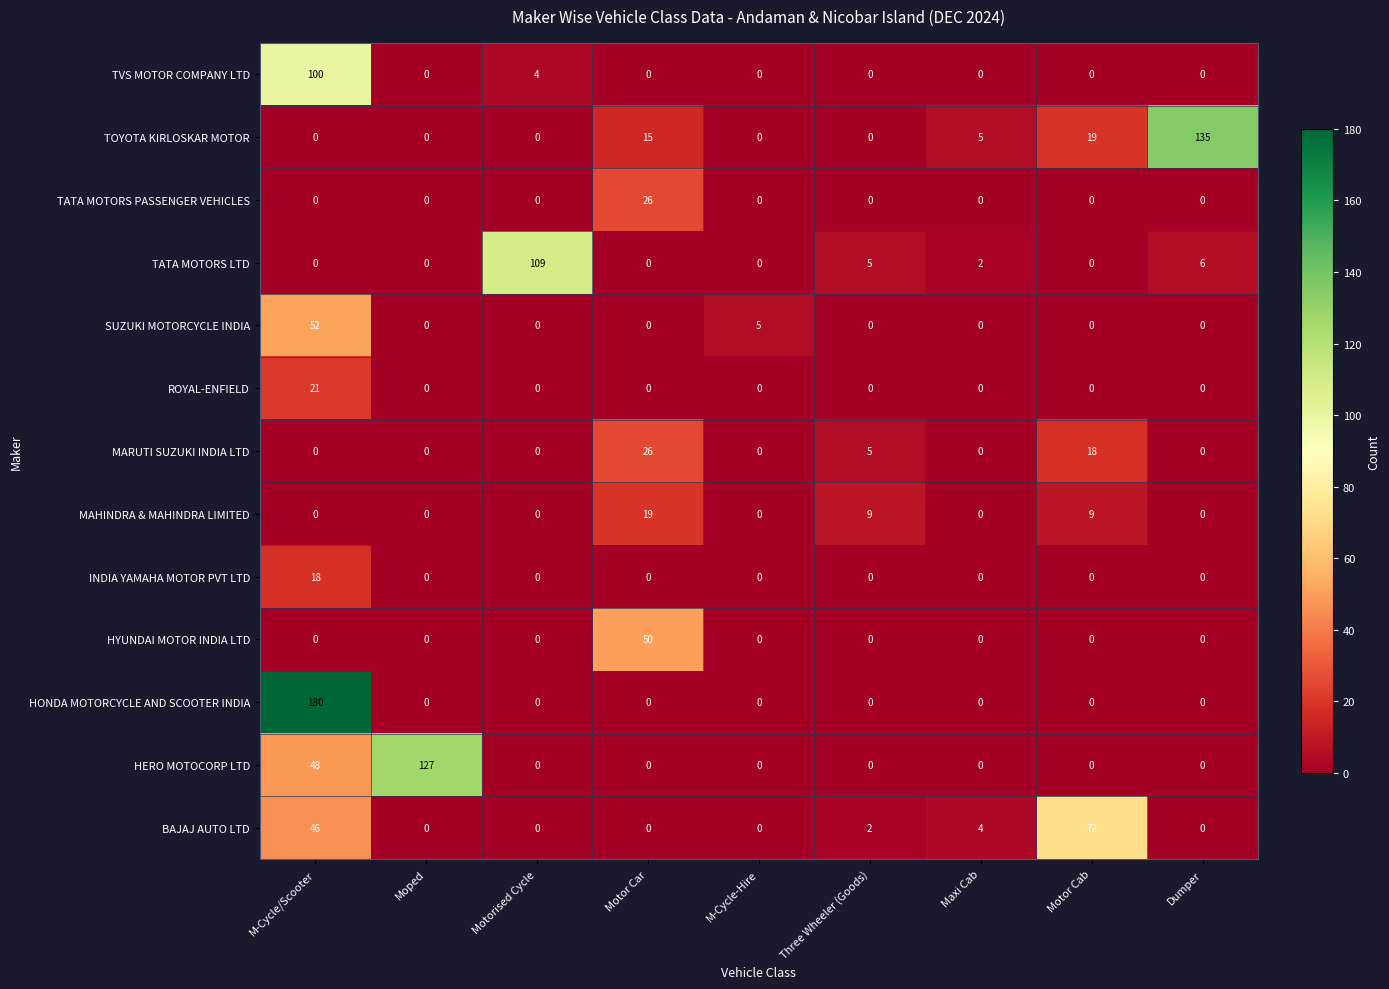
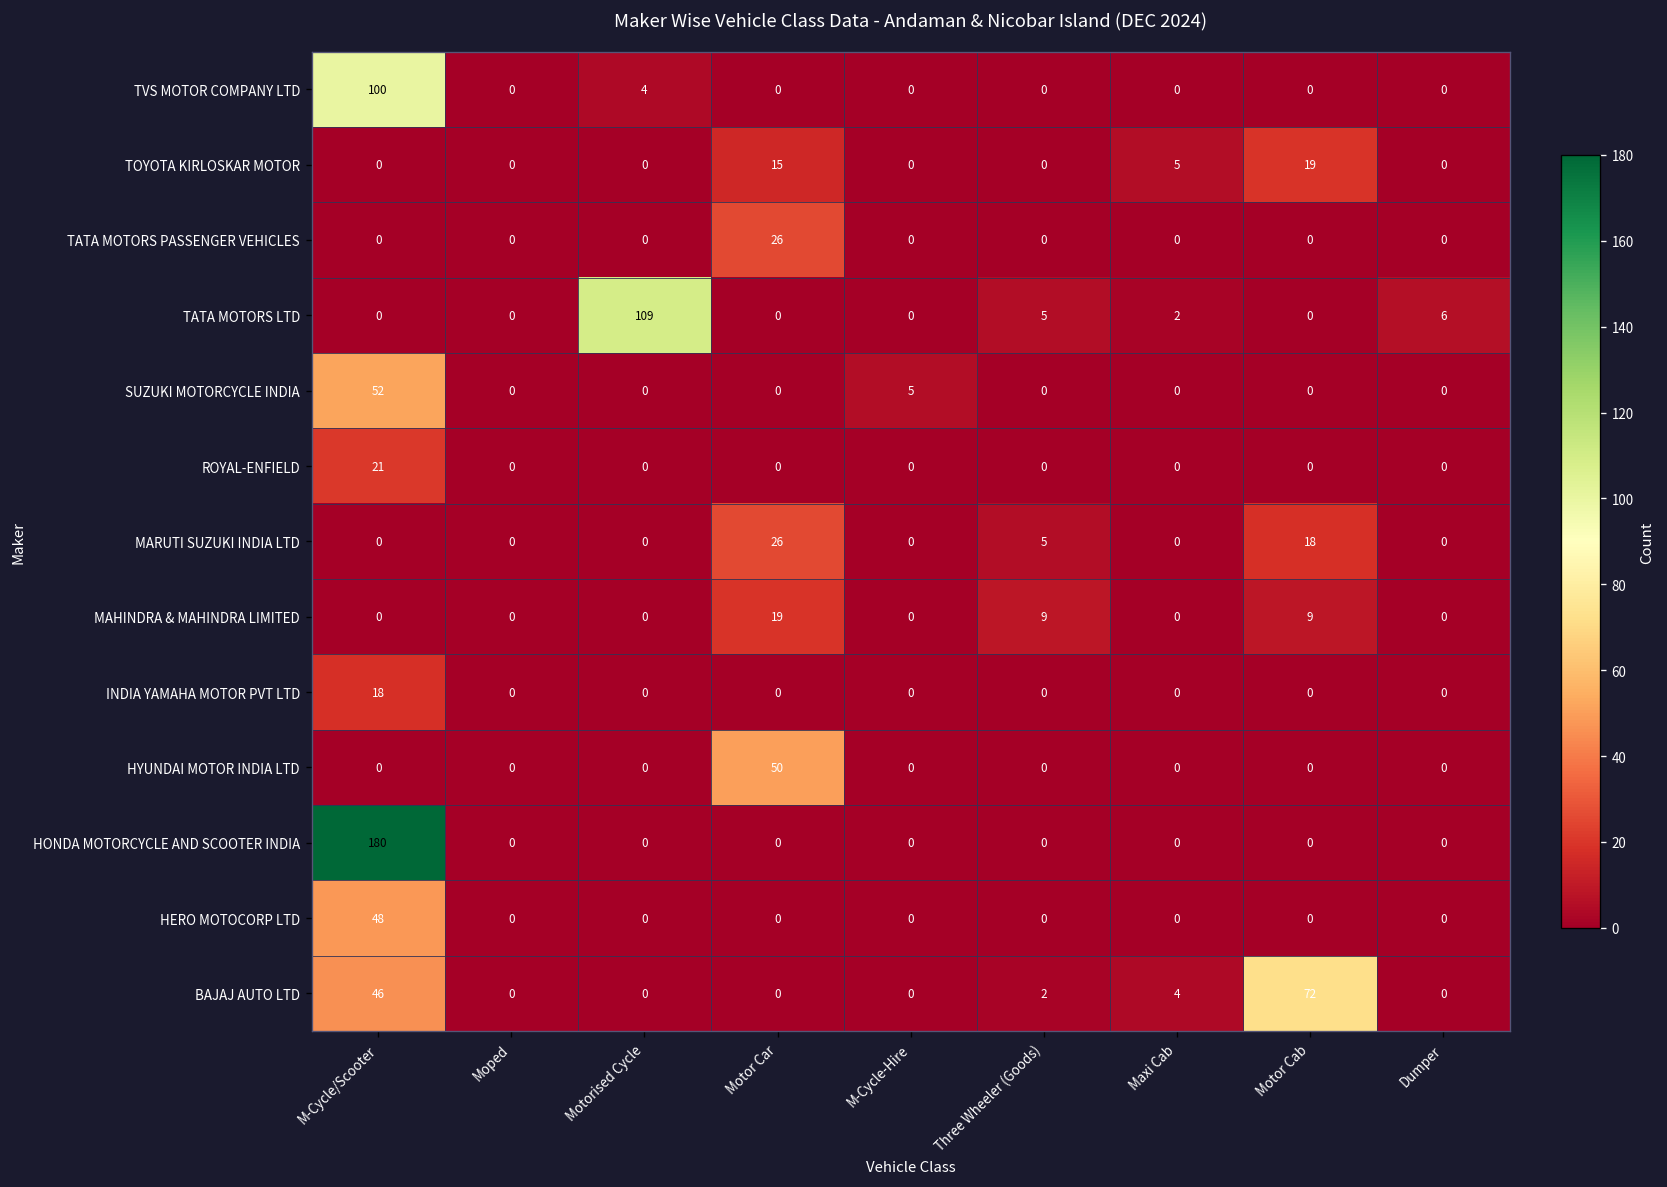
  {
    "TVS MOTOR COMPANY LTD": {
      "M-Cycle/Scooter": 100,
      "Moped": 0,
      "Motorised Cycle": 4,
      "Motor Car": 0,
      "M-Cycle-Hire": 0,
      "Three Wheeler (Goods)": 0,
      "Maxi Cab": 0,
      "Motor Cab": 0,
      "Dumper": 0
    },
    "TOYOTA KIRLOSKAR MOTOR": {
      "M-Cycle/Scooter": 0,
      "Moped": 0,
      "Motorised Cycle": 0,
      "Motor Car": 15,
      "M-Cycle-Hire": 0,
      "Three Wheeler (Goods)": 0,
      "Maxi Cab": 5,
      "Motor Cab": 19,
-     "Dumper": 135
+     "Dumper": 0
    },
    "TATA MOTORS PASSENGER VEHICLES": {
      "M-Cycle/Scooter": 0,
      "Moped": 0,
      "Motorised Cycle": 0,
      "Motor Car": 26,
      "M-Cycle-Hire": 0,
      "Three Wheeler (Goods)": 0,
      "Maxi Cab": 0,
      "Motor Cab": 0,
      "Dumper": 0
    },
    "TATA MOTORS LTD": {
      "M-Cycle/Scooter": 0,
      "Moped": 0,
      "Motorised Cycle": 109,
      "Motor Car": 0,
      "M-Cycle-Hire": 0,
      "Three Wheeler (Goods)": 5,
      "Maxi Cab": 2,
      "Motor Cab": 0,
      "Dumper": 6
    },
    "SUZUKI MOTORCYCLE INDIA": {
      "M-Cycle/Scooter": 52,
      "Moped": 0,
      "Motorised Cycle": 0,
      "Motor Car": 0,
      "M-Cycle-Hire": 5,
      "Three Wheeler (Goods)": 0,
      "Maxi Cab": 0,
      "Motor Cab": 0,
      "Dumper": 0
    },
    "ROYAL-ENFIELD": {
      "M-Cycle/Scooter": 21,
      "Moped": 0,
      "Motorised Cycle": 0,
      "Motor Car": 0,
      "M-Cycle-Hire": 0,
      "Three Wheeler (Goods)": 0,
      "Maxi Cab": 0,
      "Motor Cab": 0,
      "Dumper": 0
    },
    "MARUTI SUZUKI INDIA LTD": {
      "M-Cycle/Scooter": 0,
      "Moped": 0,
      "Motorised Cycle": 0,
      "Motor Car": 26,
      "M-Cycle-Hire": 0,
      "Three Wheeler (Goods)": 5,
      "Maxi Cab": 0,
      "Motor Cab": 18,
      "Dumper": 0
    },
    "MAHINDRA & MAHINDRA LIMITED": {
      "M-Cycle/Scooter": 0,
      "Moped": 0,
      "Motorised Cycle": 0,
      "Motor Car": 19,
      "M-Cycle-Hire": 0,
      "Three Wheeler (Goods)": 9,
      "Maxi Cab": 0,
      "Motor Cab": 9,
      "Dumper": 0
    },
    "INDIA YAMAHA MOTOR PVT LTD": {
      "M-Cycle/Scooter": 18,
      "Moped": 0,
      "Motorised Cycle": 0,
      "Motor Car": 0,
      "M-Cycle-Hire": 0,
      "Three Wheeler (Goods)": 0,
      "Maxi Cab": 0,
      "Motor Cab": 0,
      "Dumper": 0
    },
    "HYUNDAI MOTOR INDIA LTD": {
      "M-Cycle/Scooter": 0,
      "Moped": 0,
      "Motorised Cycle": 0,
      "Motor Car": 50,
      "M-Cycle-Hire": 0,
      "Three Wheeler (Goods)": 0,
      "Maxi Cab": 0,
      "Motor Cab": 0,
      "Dumper": 0
    },
    "HONDA MOTORCYCLE AND SCOOTER INDIA": {
      "M-Cycle/Scooter": 180,
      "Moped": 0,
      "Motorised Cycle": 0,
      "Motor Car": 0,
      "M-Cycle-Hire": 0,
      "Three Wheeler (Goods)": 0,
      "Maxi Cab": 0,
      "Motor Cab": 0,
      "Dumper": 0
    },
    "HERO MOTOCORP LTD": {
      "M-Cycle/Scooter": 48,
-     "Moped": 127,
+     "Moped": 0,
      "Motorised Cycle": 0,
      "Motor Car": 0,
      "M-Cycle-Hire": 0,
      "Three Wheeler (Goods)": 0,
      "Maxi Cab": 0,
      "Motor Cab": 0,
      "Dumper": 0
    },
    "BAJAJ AUTO LTD": {
      "M-Cycle/Scooter": 46,
      "Moped": 0,
      "Motorised Cycle": 0,
      "Motor Car": 0,
      "M-Cycle-Hire": 0,
      "Three Wheeler (Goods)": 2,
      "Maxi Cab": 4,
      "Motor Cab": 72,
      "Dumper": 0
    }
  }
